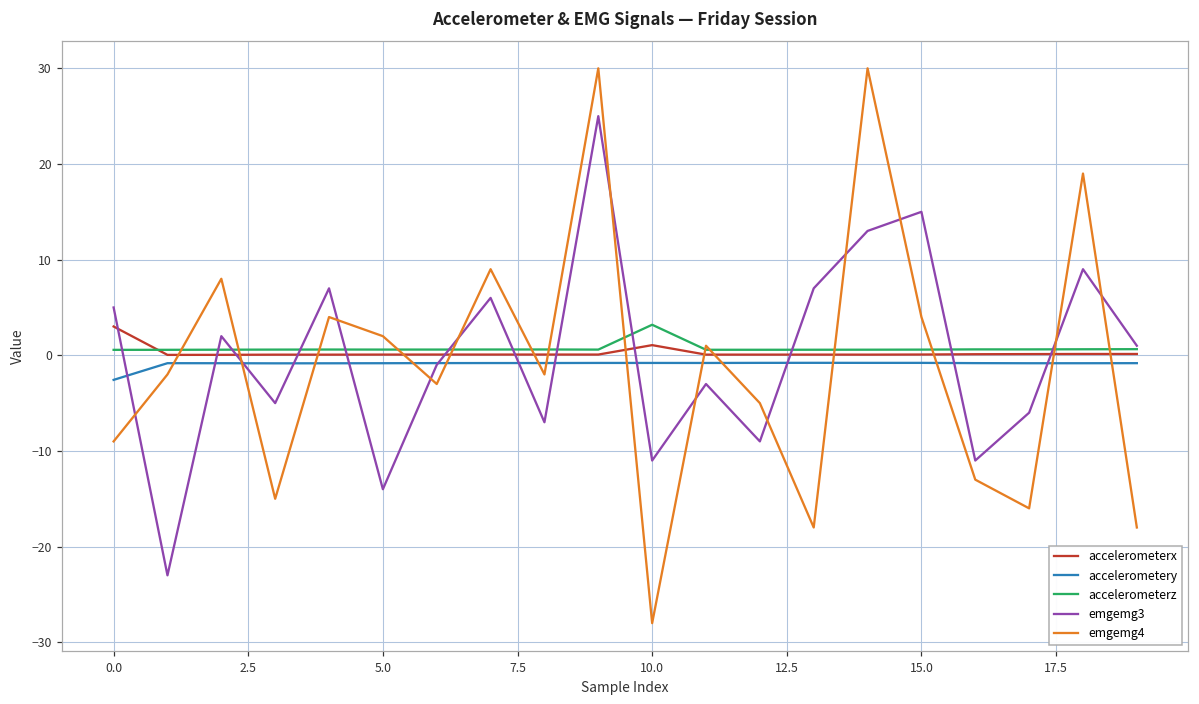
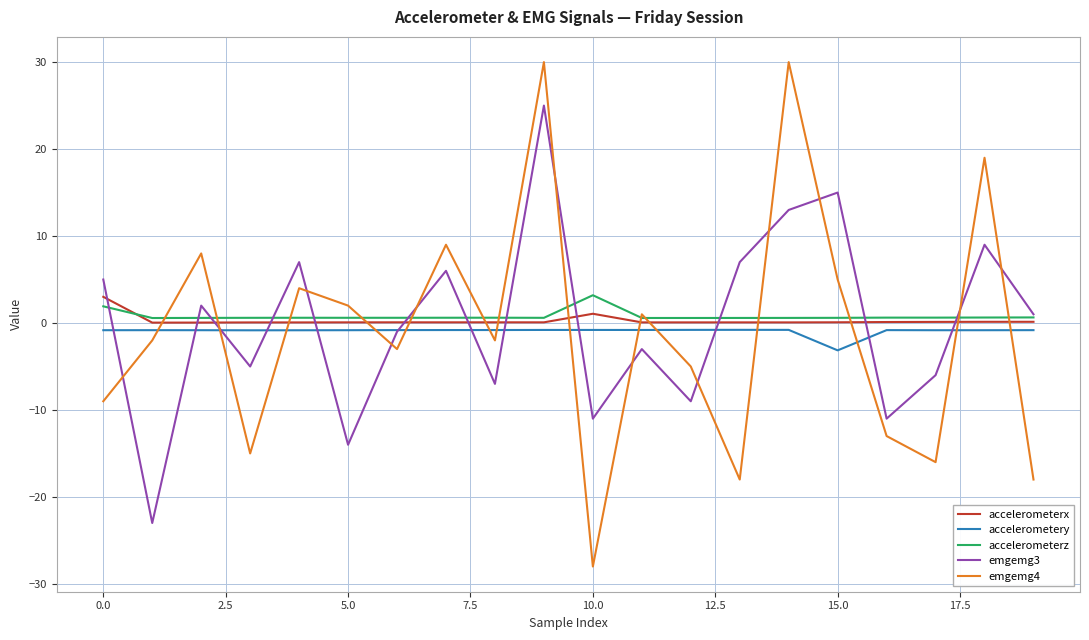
  {
    "accelerometerx": {
      "0.0": 3,
      "5.0": 0,
      "10.0": 1,
      "15.0": 0
    },
    "accelerometery": {
-     "0.0": -3,
+     "0.0": -1,
      "5.0": -1,
      "10.0": -1,
-     "15.0": -1
+     "15.0": -3
    },
    "accelerometerz": {
-     "0.0": 1,
+     "0.0": 2,
      "5.0": 1,
      "10.0": 3,
      "15.0": 1
    },
    "emgemg3": {
      "0.0": 5,
      "5.0": -14,
      "10.0": -11,
      "15.0": 15
    },
    "emgemg4": {
      "0.0": -9,
      "5.0": 2,
      "10.0": -28,
-     "15.0": 4
+     "15.0": 5
    }
  }
